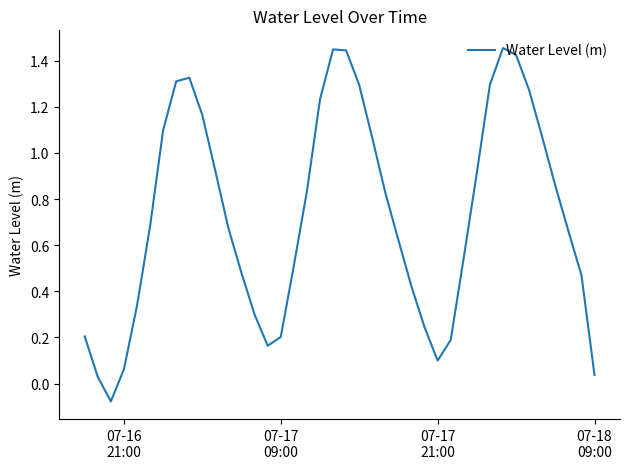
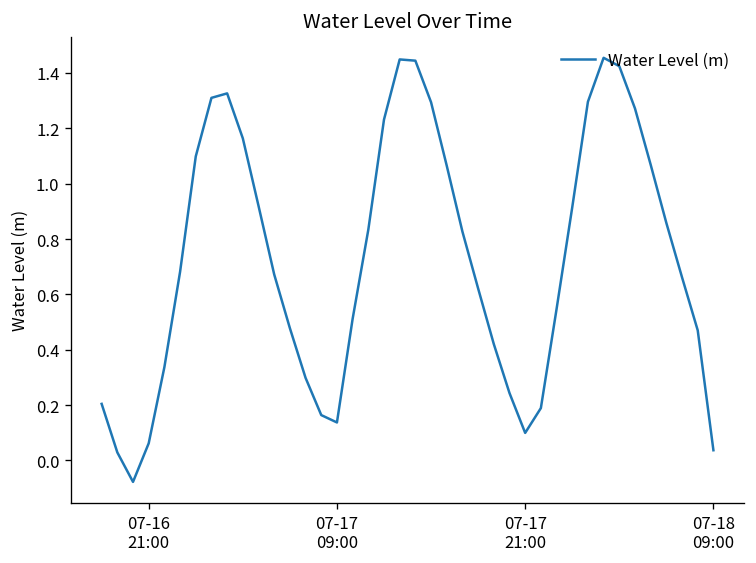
  {
    "07-16 21:00": 0.06,
-   "07-17 09:00": 0.20,
+   "07-17 09:00": 0.14,
    "07-17 21:00": 0.10,
    "07-18 09:00": 0.04
  }
